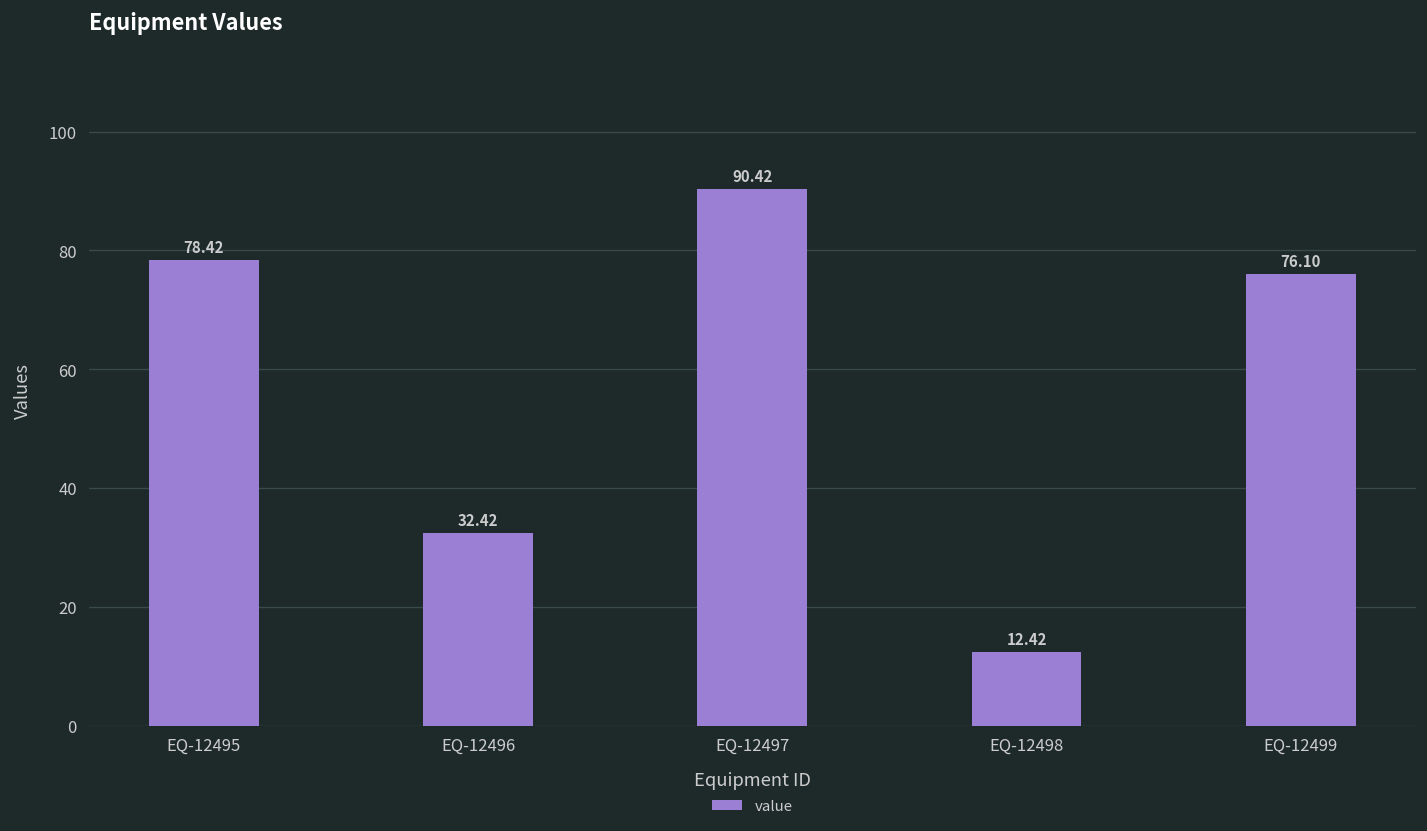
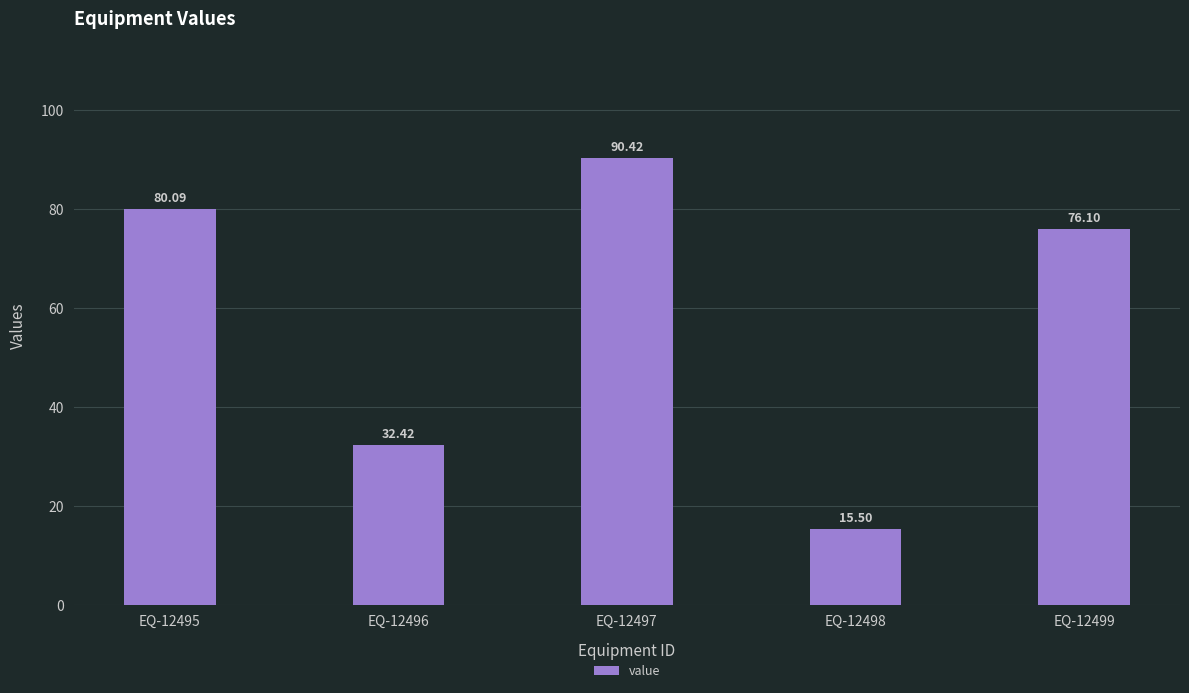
  {
-   "EQ-12495": 78.42,
+   "EQ-12495": 80.09,
    "EQ-12496": 32.42,
    "EQ-12497": 90.42,
-   "EQ-12498": 12.42,
+   "EQ-12498": 15.50,
    "EQ-12499": 76.10
  }
